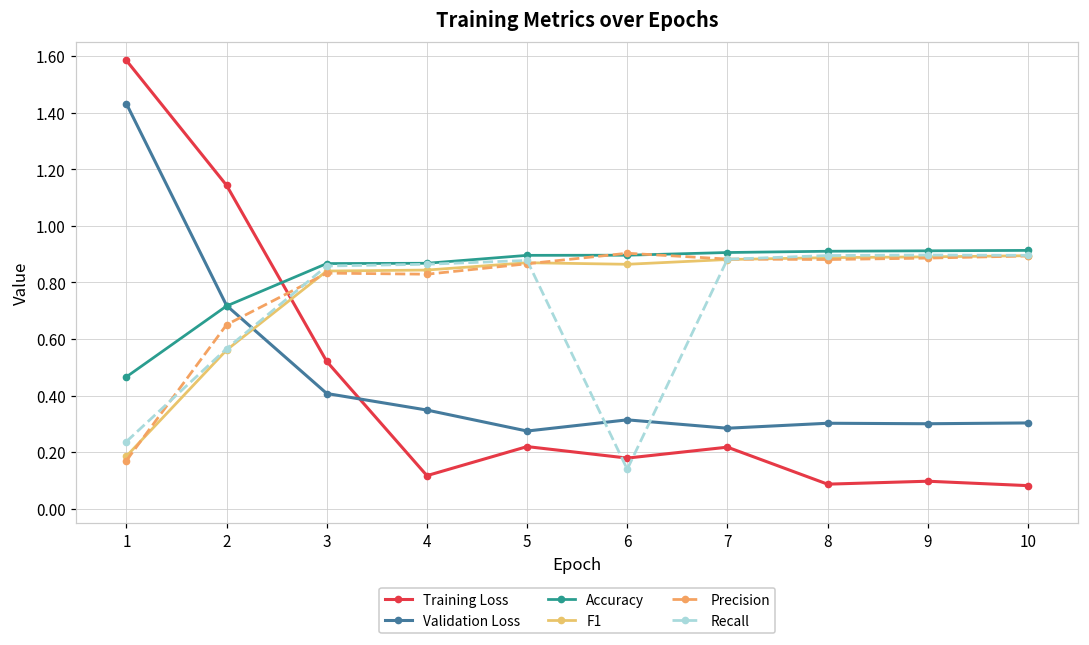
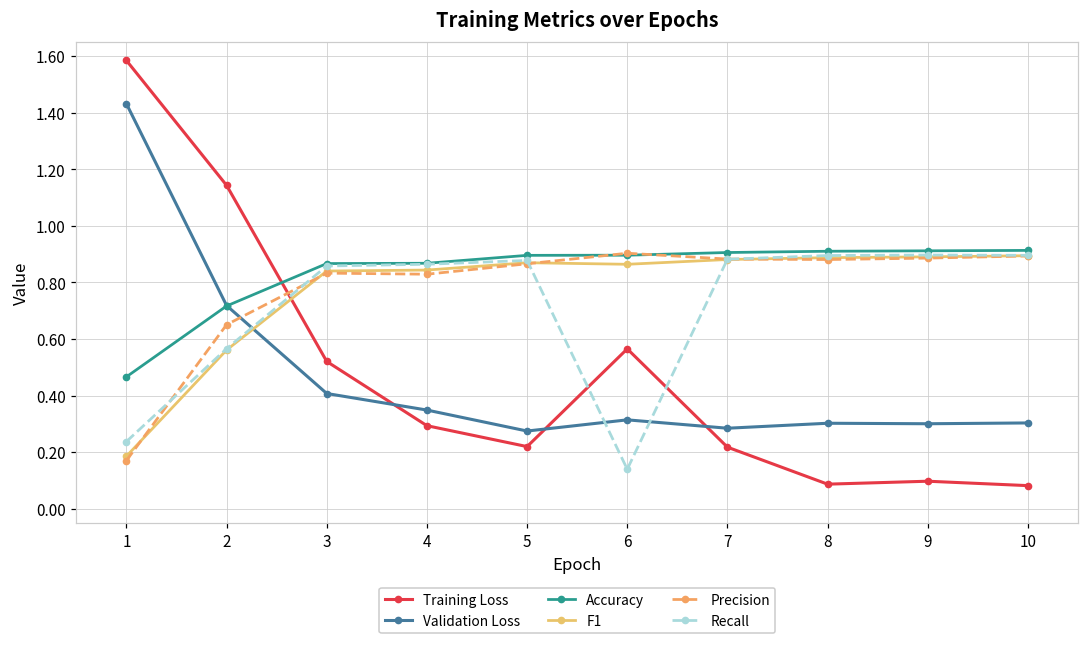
  {
    "Training Loss": {
      "1": 1.58,
      "2": 1.14,
      "3": 0.52,
-     "4": 0.12,
+     "4": 0.29,
      "5": 0.22,
-     "6": 0.18,
+     "6": 0.57,
      "7": 0.22,
      "8": 0.09,
      "9": 0.10,
      "10": 0.08
    },
    "Recall": {
      "1": 0.24,
      "6": 0.14
    }
  }
